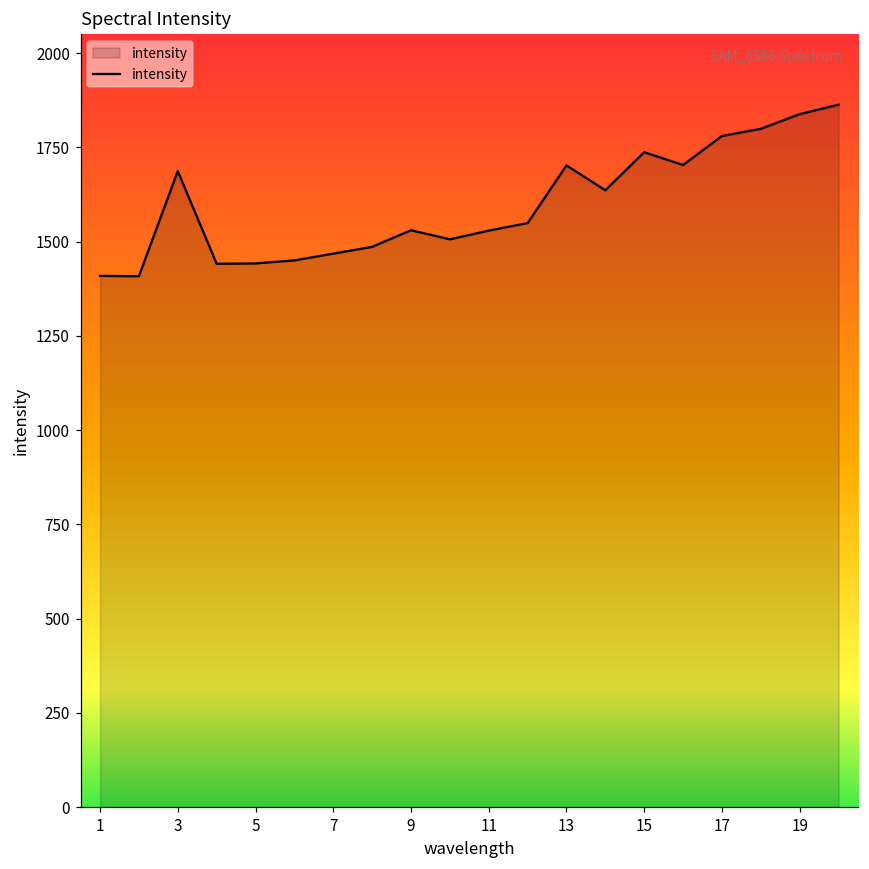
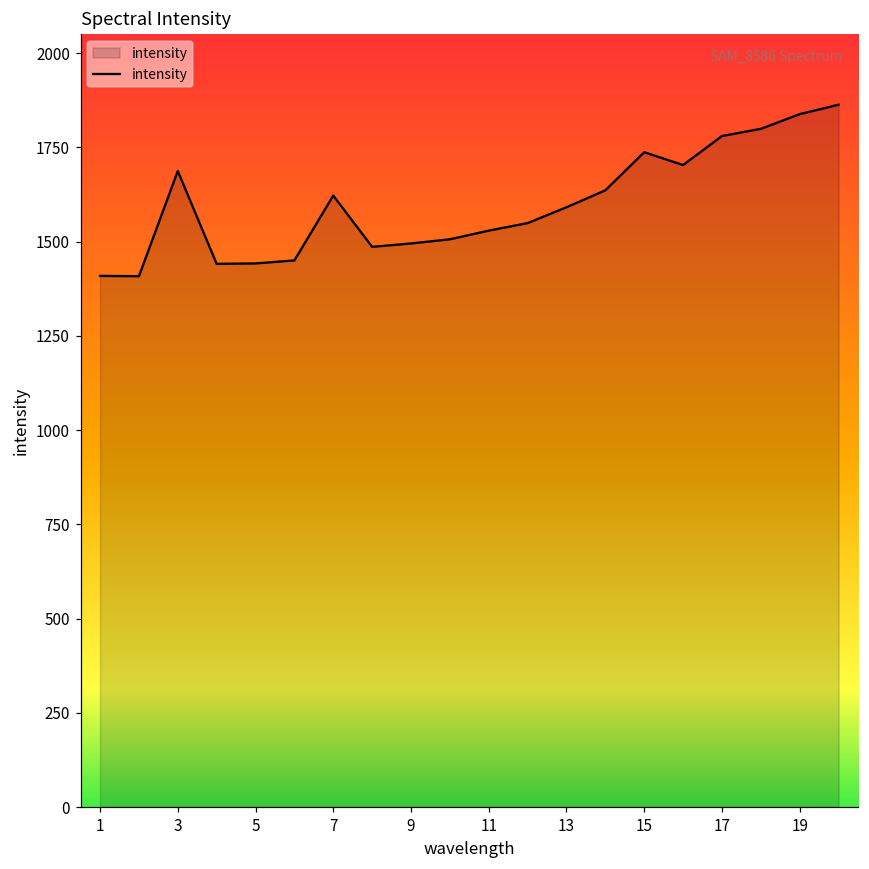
  {
    "1": 1410,
    "3": 1690,
    "5": 1440,
-   "7": 1470,
-   "9": 1530,
+   "7": 1620,
+   "9": 1500,
    "11": 1530,
-   "13": 1700,
+   "13": 1590,
    "15": 1740,
    "17": 1780,
    "19": 1840
  }
